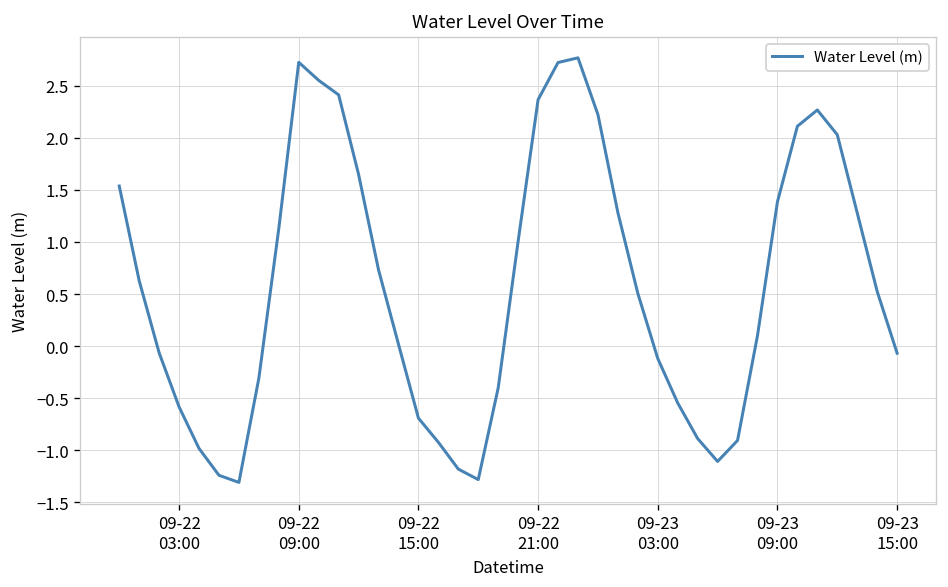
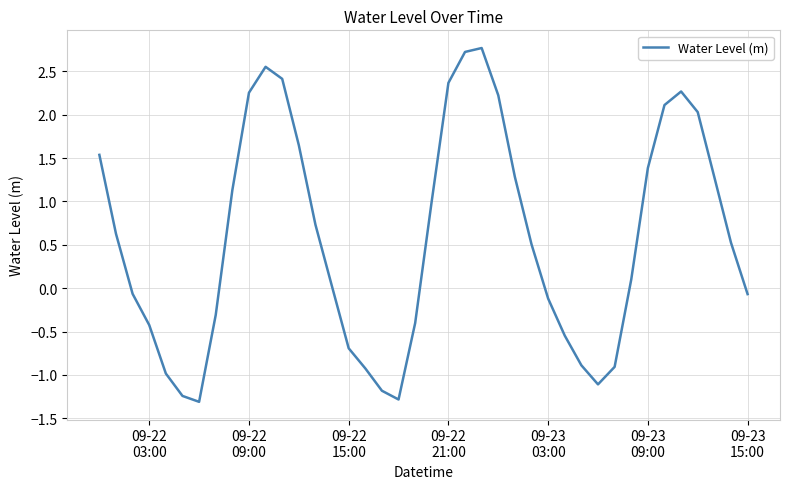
  {
-   "09-22 03:00": -0.6,
-   "09-22 09:00": 2.7,
+   "09-22 03:00": -0.4,
+   "09-22 09:00": 2.3,
    "09-22 15:00": -0.7,
    "09-22 21:00": 2.4,
    "09-23 03:00": -0.1,
    "09-23 09:00": 1.4,
    "09-23 15:00": -0.1
  }
